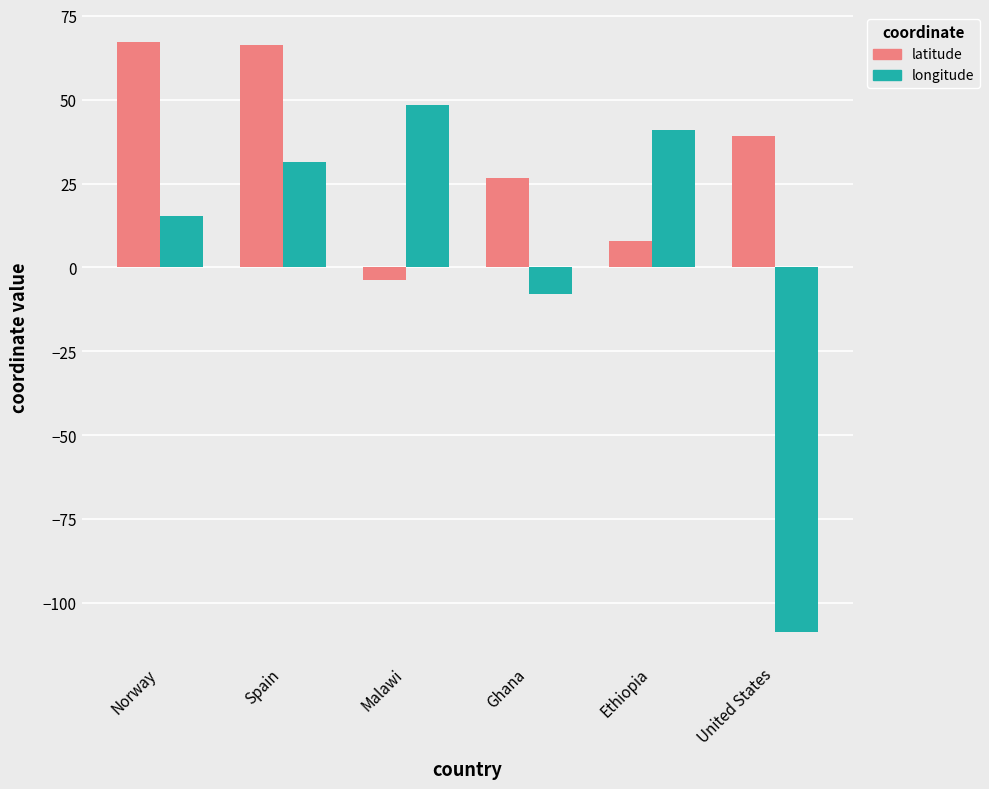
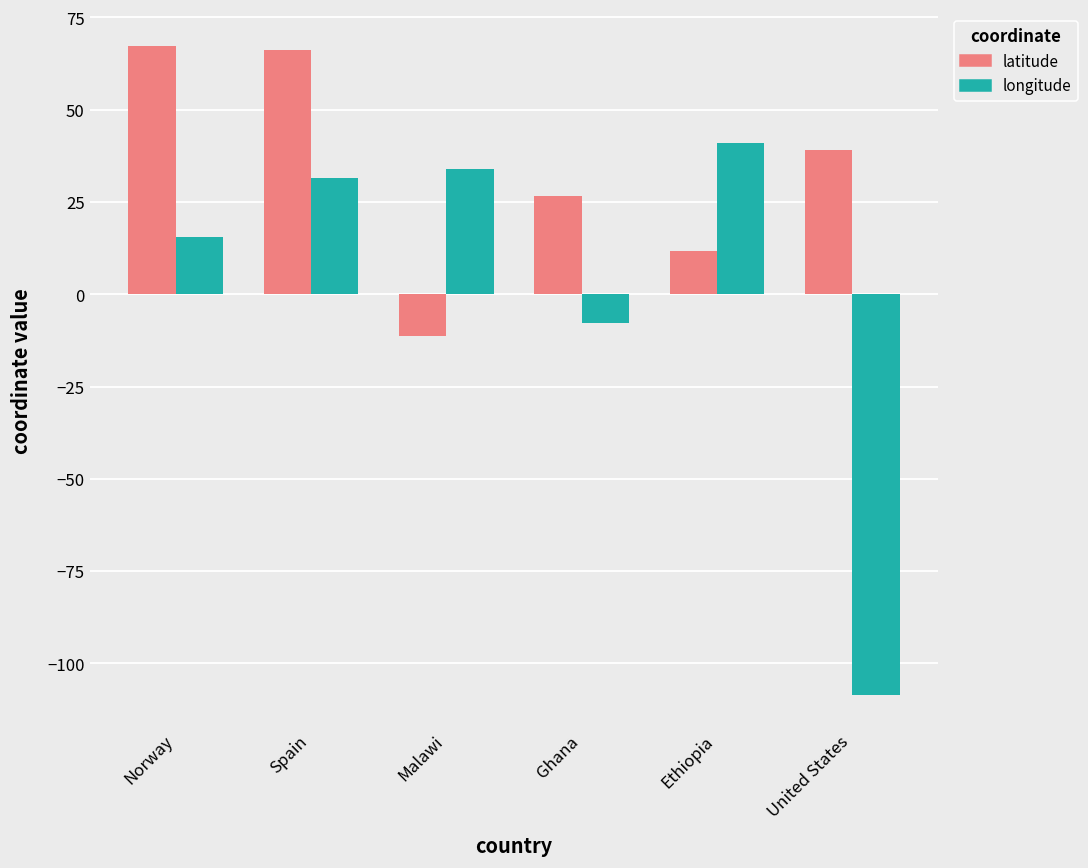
  {
    "latitude": {
      "Norway": 67,
      "Spain": 66,
-     "Malawi": -4,
+     "Malawi": -11,
      "Ghana": 27,
-     "Ethiopia": 8,
+     "Ethiopia": 12,
      "United States": 39
    },
    "longitude": {
      "Norway": 15,
      "Spain": 32,
-     "Malawi": 48,
+     "Malawi": 34,
      "Ghana": -8,
      "Ethiopia": 41,
      "United States": -109
    }
  }
